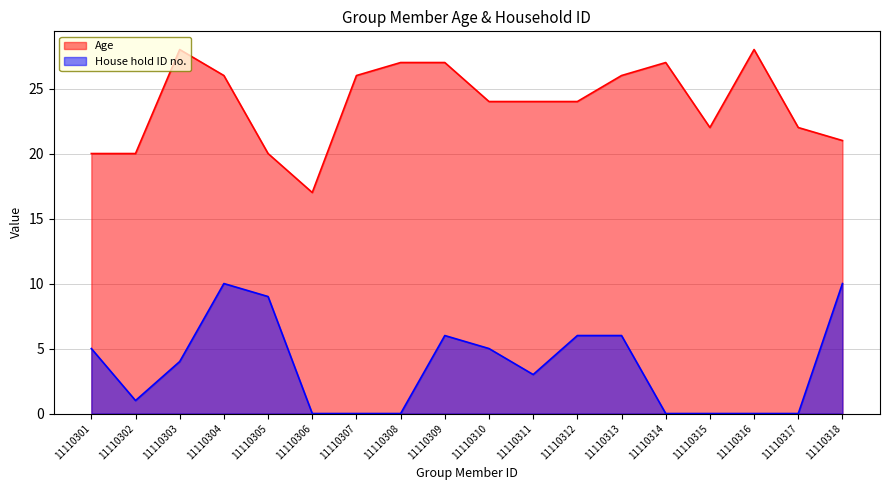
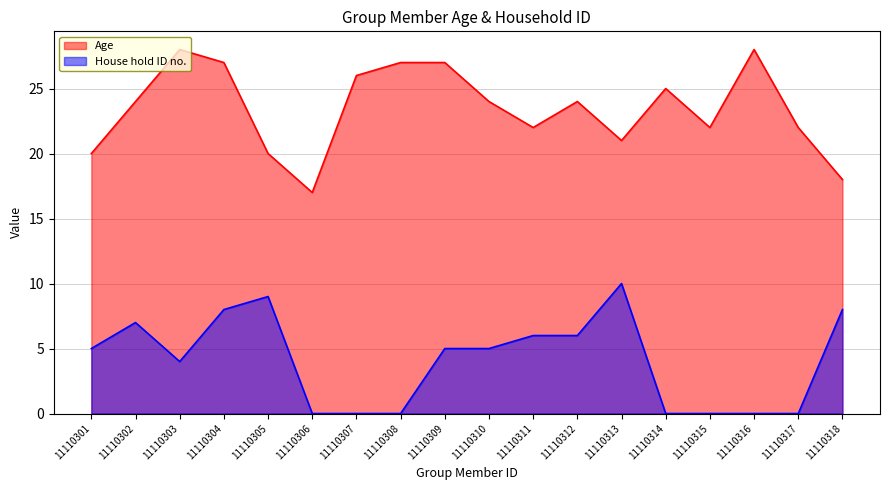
  {
    "Age": {
      "11110301": 20,
-     "11110302": 20,
-     "11110304": 26,
+     "11110302": 24,
+     "11110304": 27,
      "11110305": 20,
      "11110306": 17,
      "11110307": 26,
      "11110308": 27,
      "11110309": 27,
      "11110310": 24,
-     "11110311": 24,
+     "11110311": 22,
      "11110312": 24,
-     "11110313": 26,
-     "11110314": 27,
+     "11110313": 21,
+     "11110314": 25,
      "11110315": 22,
      "11110316": 28,
      "11110317": 22,
-     "11110318": 21
+     "11110318": 18
    },
    "House hold ID no.": {
      "11110301": 5,
-     "11110302": 1,
+     "11110302": 7,
      "11110303": 4,
-     "11110304": 10,
+     "11110304": 8,
      "11110305": 9,
      "11110306": 0,
      "11110307": 0,
      "11110308": 0,
-     "11110309": 6,
+     "11110309": 5,
      "11110310": 5,
-     "11110311": 3,
+     "11110311": 6,
      "11110312": 6,
-     "11110313": 6,
+     "11110313": 10,
      "11110314": 0,
      "11110315": 0,
      "11110316": 0,
      "11110317": 0,
-     "11110318": 10
+     "11110318": 8
    }
  }
